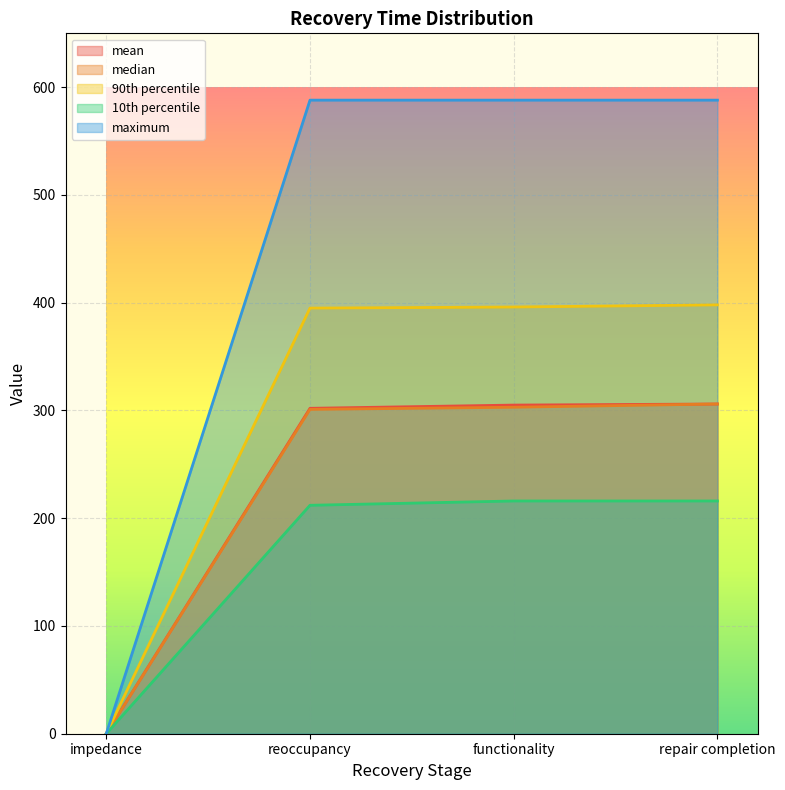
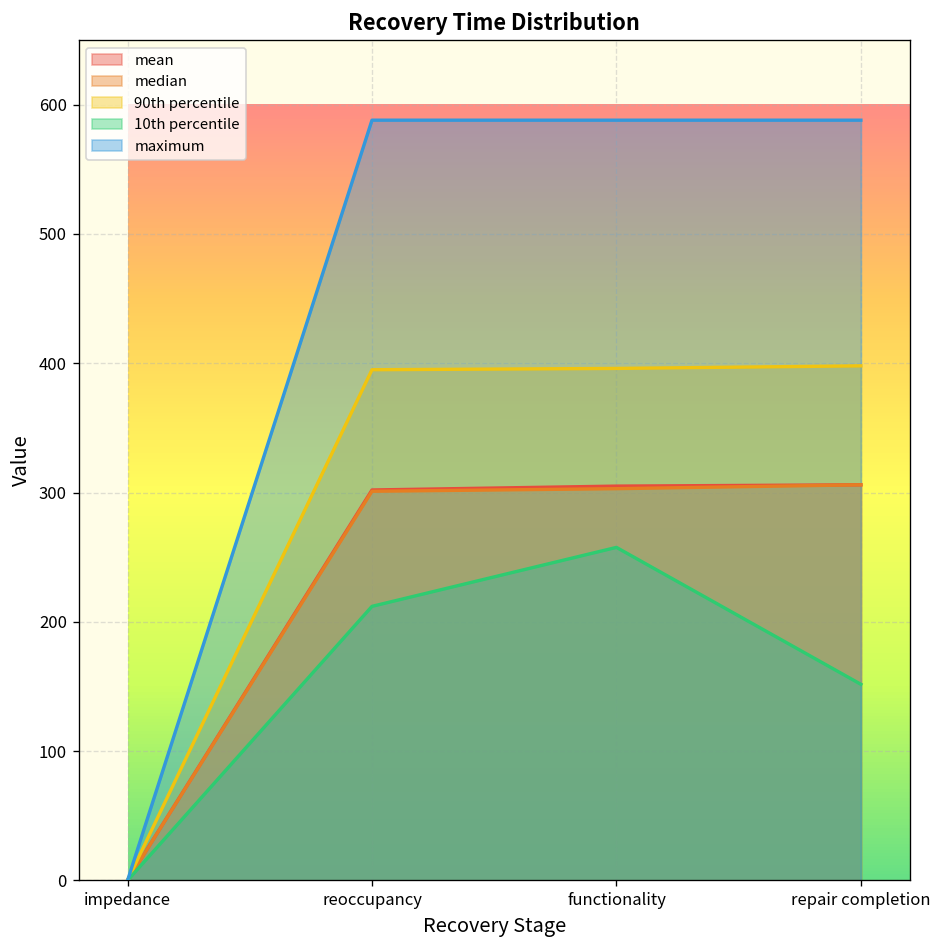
  {
    "10th percentile": {
      "reoccupancy": 212,
-     "functionality": 216,
-     "repair completion": 216
+     "functionality": 258,
+     "repair completion": 152
    },
    "maximum": {
      "reoccupancy": 588,
      "functionality": 588,
      "repair completion": 588
    }
  }
